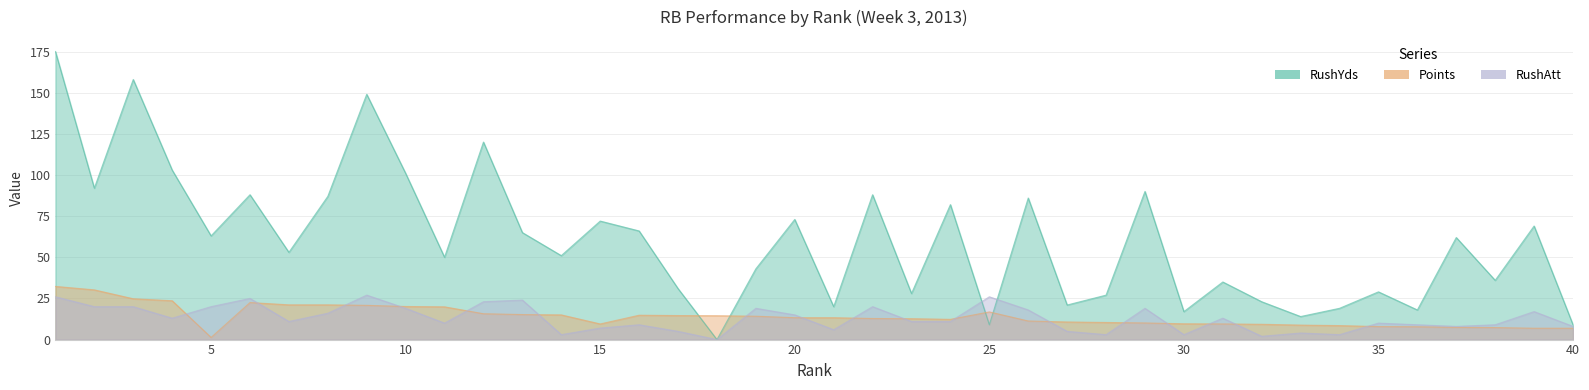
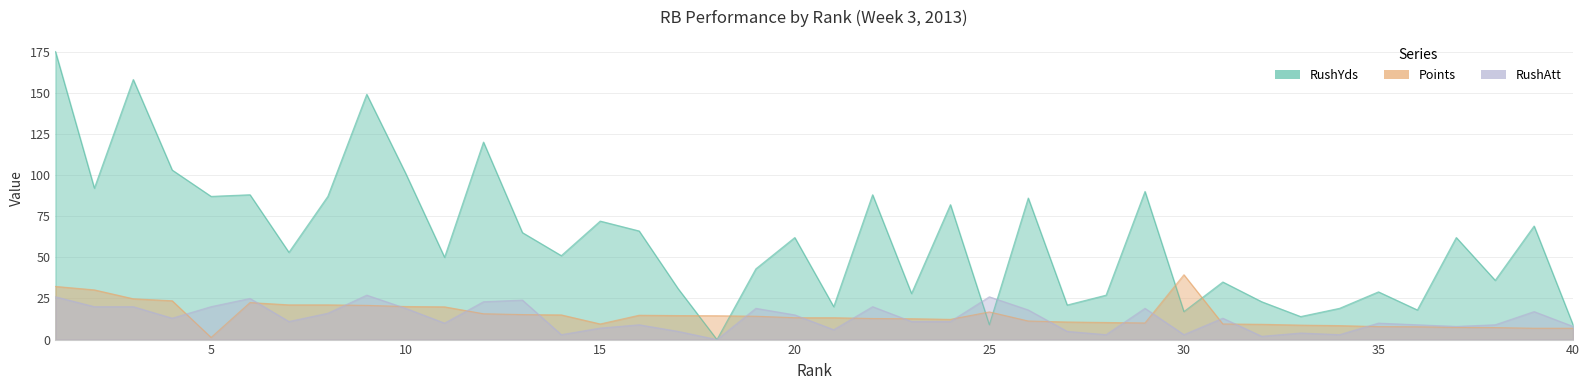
  {
    "RushYds": {
-     "5": 63,
+     "5": 87,
      "10": 101,
      "15": 72,
-     "20": 73,
+     "20": 62,
      "25": 9,
      "30": 17,
      "35": 29
    },
    "Points": {
      "5": 1,
      "15": 10,
      "20": 13,
      "25": 17,
-     "30": 10,
+     "30": 39,
      "35": 8
    },
    "RushAtt": {
      "5": 20,
      "15": 7,
      "20": 15,
      "25": 26,
      "30": 3,
      "35": 10
    }
  }
